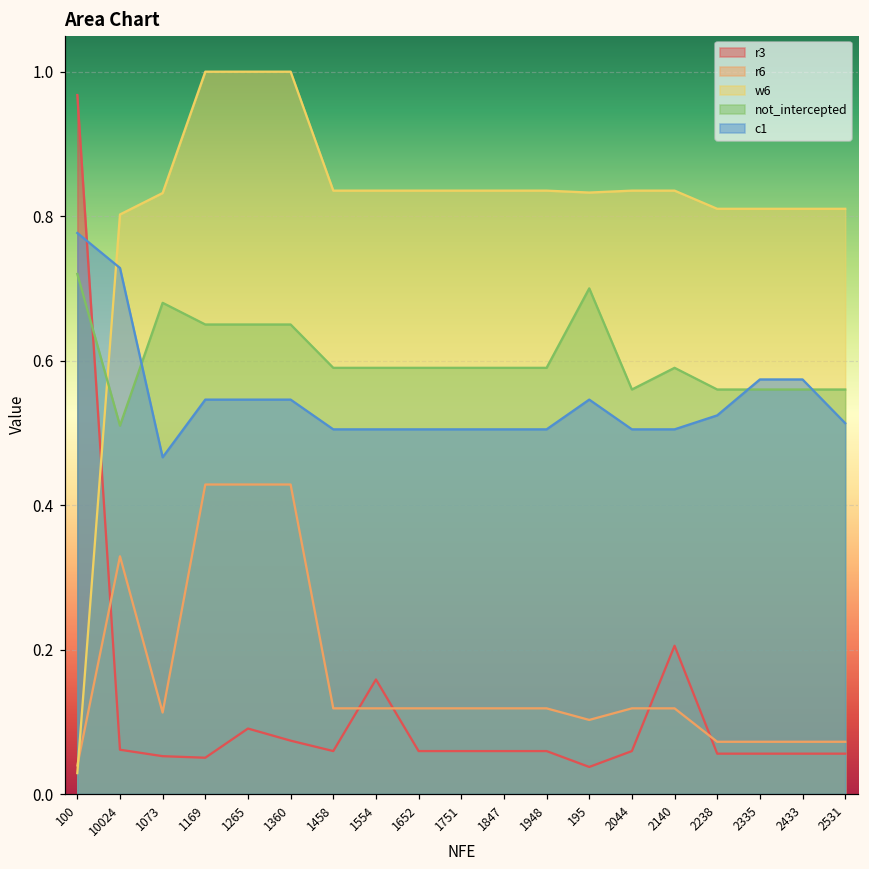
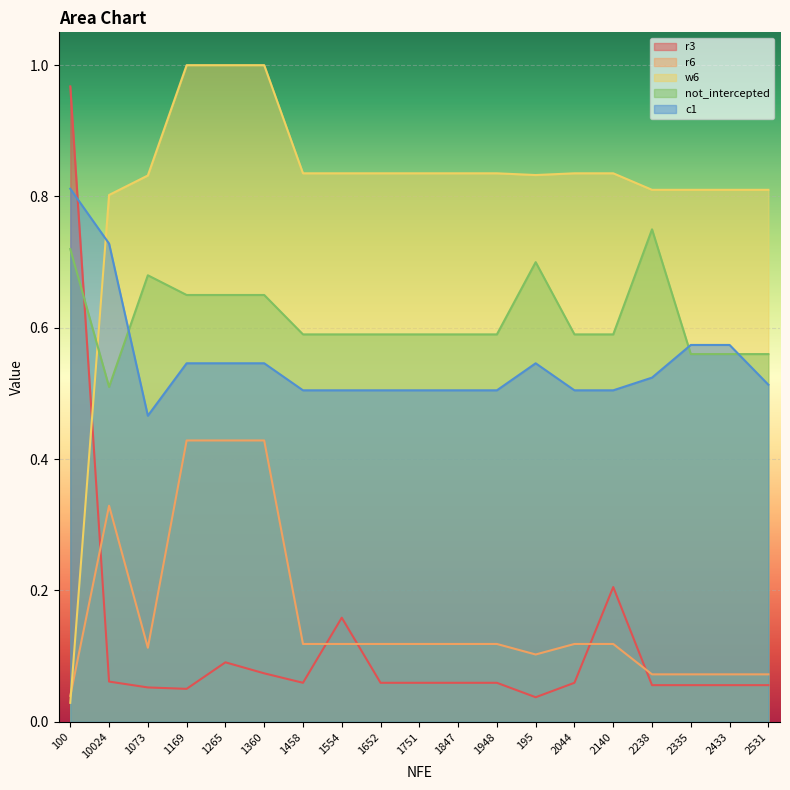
  {
    "r3": {
      "100": 0.97,
      "10024": 0.06,
      "1073": 0.05,
      "1169": 0.05,
      "1265": 0.09,
      "1360": 0.07,
      "1458": 0.06,
      "1554": 0.16,
      "1652": 0.06,
      "1751": 0.06,
      "1847": 0.06,
      "1948": 0.06,
      "195": 0.04,
      "2044": 0.06,
      "2140": 0.21,
      "2238": 0.06,
      "2335": 0.06,
      "2433": 0.06,
      "2531": 0.06
    },
    "not_intercepted": {
      "100": 0.72,
      "10024": 0.51,
      "1073": 0.68,
      "1169": 0.65,
      "1265": 0.65,
      "1360": 0.65,
      "1458": 0.59,
      "1554": 0.59,
      "1652": 0.59,
      "1751": 0.59,
      "1847": 0.59,
      "1948": 0.59,
      "195": 0.70,
-     "2044": 0.56,
+     "2044": 0.59,
      "2140": 0.59,
-     "2238": 0.56,
+     "2238": 0.75,
      "2335": 0.56,
      "2433": 0.56,
      "2531": 0.56
    },
    "c1": {
-     "100": 0.78,
+     "100": 0.81,
      "10024": 0.73,
      "1073": 0.47,
      "1169": 0.55,
      "1265": 0.55,
      "1360": 0.55,
      "1458": 0.50,
      "1554": 0.50,
      "1652": 0.50,
      "1751": 0.50,
      "1847": 0.50,
      "1948": 0.50,
      "195": 0.55,
      "2044": 0.50,
      "2140": 0.50,
      "2238": 0.52,
      "2335": 0.57,
      "2433": 0.57,
      "2531": 0.51
    }
  }
